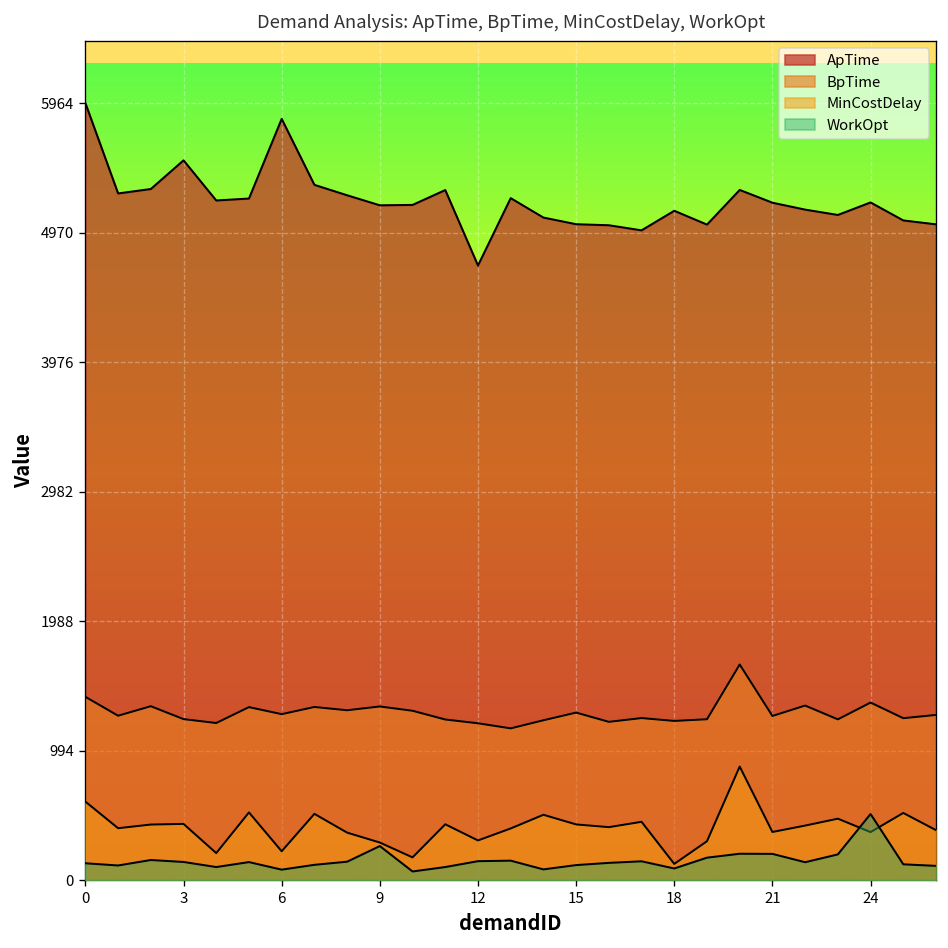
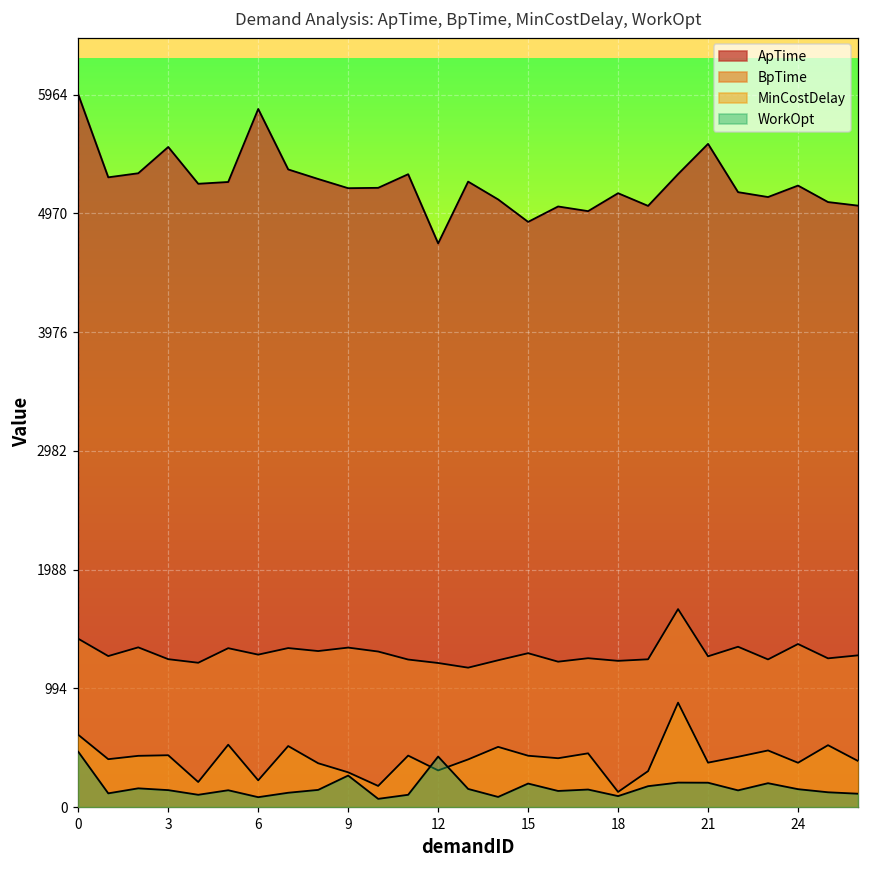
  {
    "ApTime": {
      "0": 5960,
      "3": 5530,
      "6": 5840,
      "9": 5180,
      "12": 4720,
-     "15": 5040,
+     "15": 4900,
      "18": 5140,
-     "21": 5200,
+     "21": 5550,
      "24": 5200
    },
    "WorkOpt": {
-     "0": 130,
+     "0": 460,
      "3": 140,
      "6": 80,
      "9": 260,
-     "12": 150,
-     "15": 120,
+     "12": 420,
+     "15": 200,
      "18": 90,
      "21": 200,
-     "24": 510
+     "24": 150
    }
  }
